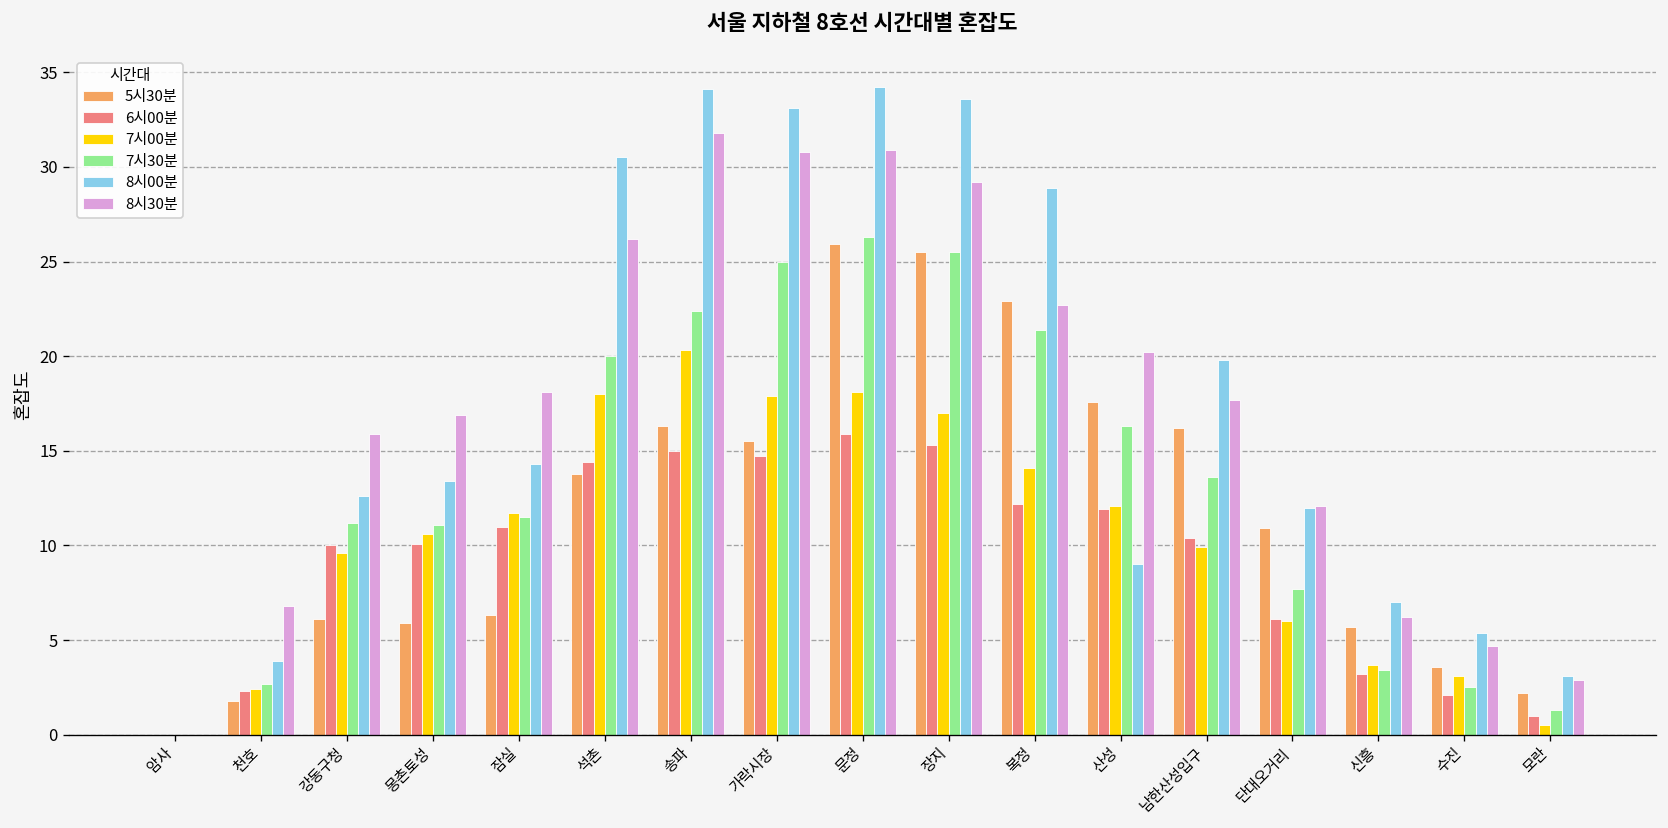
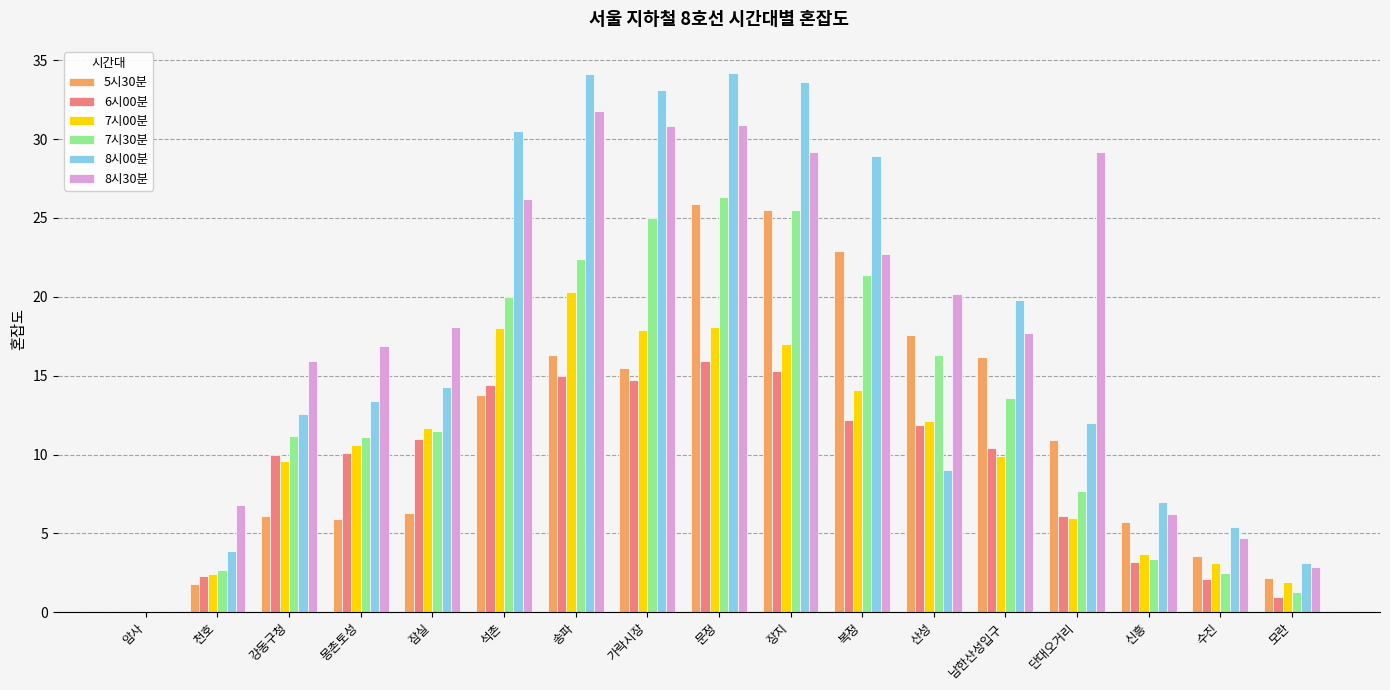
  {
    "7시00분": {
      "암사": 0.0,
      "천호": 2.4,
      "강동구청": 9.6,
      "몽촌토성": 10.6,
      "잠실": 11.7,
      "석촌": 18.0,
      "송파": 20.3,
      "가락시장": 17.9,
      "문정": 18.1,
      "장지": 17.0,
      "복정": 14.1,
      "산성": 12.1,
      "남한산성입구": 9.9,
      "단대오거리": 6.0,
      "신흥": 3.7,
      "수진": 3.1,
-     "모란": 0.5
+     "모란": 1.9
    },
    "7시30분": {
      "암사": 0.0,
      "천호": 2.7,
      "강동구청": 11.2,
      "몽촌토성": 11.1,
      "잠실": 11.5,
      "석촌": 20.0,
      "송파": 22.4,
      "가락시장": 25.0,
      "문정": 26.3,
      "장지": 25.5,
      "복정": 21.4,
      "산성": 16.3,
      "남한산성입구": 13.6,
      "단대오거리": 7.7,
      "신흥": 3.4,
      "수진": 2.5,
      "모란": 1.3
    },
    "8시00분": {
      "암사": 0.0,
      "천호": 3.9,
      "강동구청": 12.6,
      "몽촌토성": 13.4,
      "잠실": 14.3,
      "석촌": 30.5,
      "송파": 34.1,
      "가락시장": 33.1,
      "문정": 34.2,
      "장지": 33.6,
      "복정": 28.9,
      "산성": 9.0,
      "남한산성입구": 19.8,
      "단대오거리": 12.0,
      "신흥": 7.0,
      "수진": 5.4,
      "모란": 3.1
    },
    "8시30분": {
      "암사": 0.0,
      "천호": 6.8,
      "강동구청": 15.9,
      "몽촌토성": 16.9,
      "잠실": 18.1,
      "석촌": 26.2,
      "송파": 31.8,
      "가락시장": 30.8,
      "문정": 30.9,
      "장지": 29.2,
      "복정": 22.7,
      "산성": 20.2,
      "남한산성입구": 17.7,
-     "단대오거리": 12.1,
+     "단대오거리": 29.2,
      "신흥": 6.2,
      "수진": 4.7,
      "모란": 2.9
    }
  }
